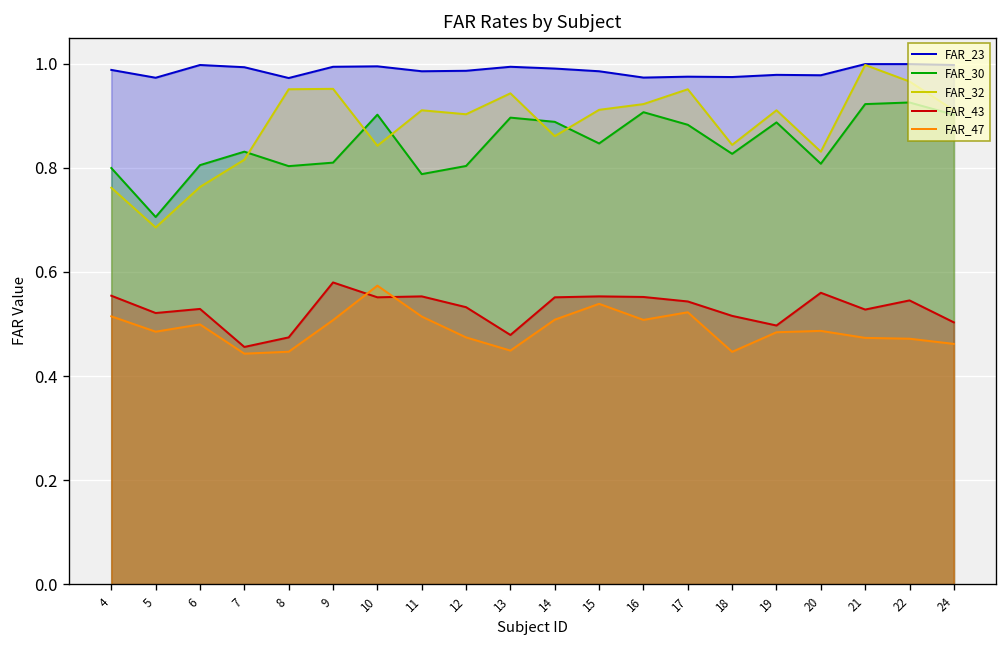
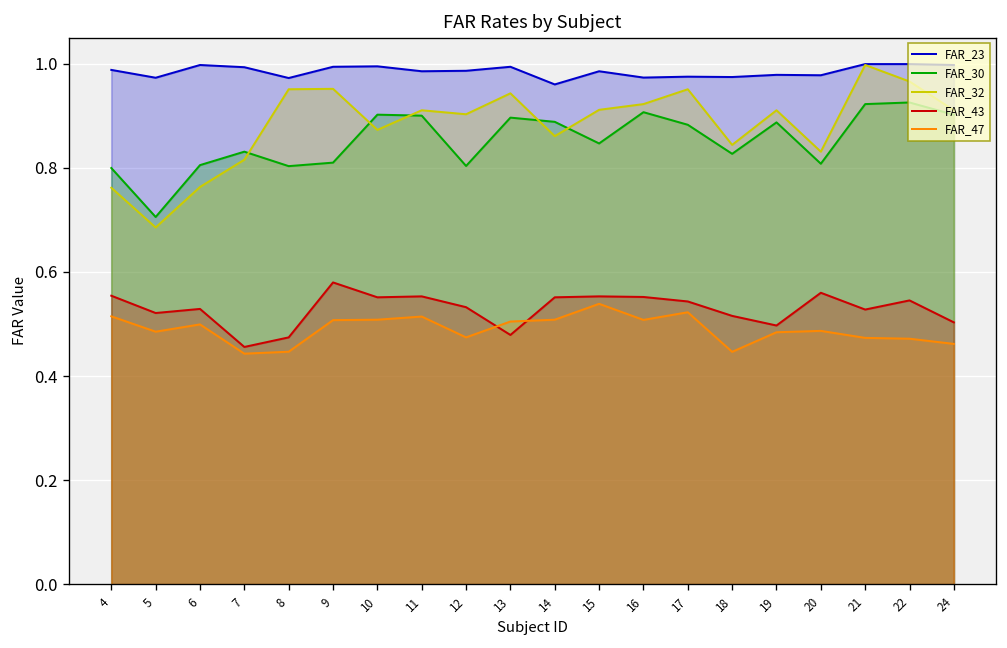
  {
    "FAR_23": {
      "4": 0.99,
      "5": 0.97,
      "6": 1.00,
      "7": 0.99,
      "8": 0.97,
      "9": 0.99,
      "10": 0.99,
      "11": 0.99,
      "12": 0.99,
      "13": 0.99,
-     "14": 0.99,
+     "14": 0.96,
      "15": 0.99,
      "16": 0.97,
      "17": 0.97,
      "18": 0.97,
      "19": 0.98,
      "20": 0.98
    },
    "FAR_30": {
      "4": 0.80,
      "5": 0.71,
      "6": 0.81,
      "7": 0.83,
      "8": 0.80,
      "9": 0.81,
      "10": 0.90,
-     "11": 0.79,
+     "11": 0.90,
      "12": 0.80,
      "13": 0.90,
      "14": 0.89,
      "15": 0.85,
      "16": 0.91,
      "17": 0.88,
      "18": 0.83,
      "19": 0.89,
      "20": 0.81,
      "21": 0.92
    },
    "FAR_32": {
      "4": 0.76,
      "5": 0.69,
      "6": 0.76,
      "7": 0.82,
      "8": 0.95,
      "9": 0.95,
-     "10": 0.84,
+     "10": 0.87,
      "11": 0.91,
      "12": 0.90,
      "13": 0.94,
      "14": 0.86,
      "15": 0.91,
      "16": 0.92,
      "17": 0.95,
      "18": 0.84,
      "19": 0.91,
      "20": 0.83
    },
    "FAR_43": {
      "4": 0.55,
      "5": 0.52,
      "6": 0.53,
      "7": 0.46,
      "8": 0.47,
      "9": 0.58,
      "10": 0.55,
      "11": 0.55,
      "12": 0.53,
      "13": 0.48,
      "14": 0.55,
      "15": 0.55,
      "16": 0.55,
      "17": 0.54,
      "18": 0.52,
      "19": 0.50,
      "20": 0.56,
      "21": 0.53,
      "22": 0.55,
      "24": 0.50
    },
    "FAR_47": {
      "4": 0.51,
      "5": 0.49,
      "6": 0.50,
      "7": 0.44,
      "8": 0.45,
      "9": 0.51,
-     "10": 0.57,
+     "10": 0.51,
      "11": 0.51,
      "12": 0.47,
-     "13": 0.45,
+     "13": 0.50,
      "14": 0.51,
      "15": 0.54,
      "16": 0.51,
      "17": 0.52,
      "18": 0.45,
      "19": 0.48,
      "20": 0.49,
      "21": 0.47,
      "22": 0.47,
      "24": 0.46
    }
  }
